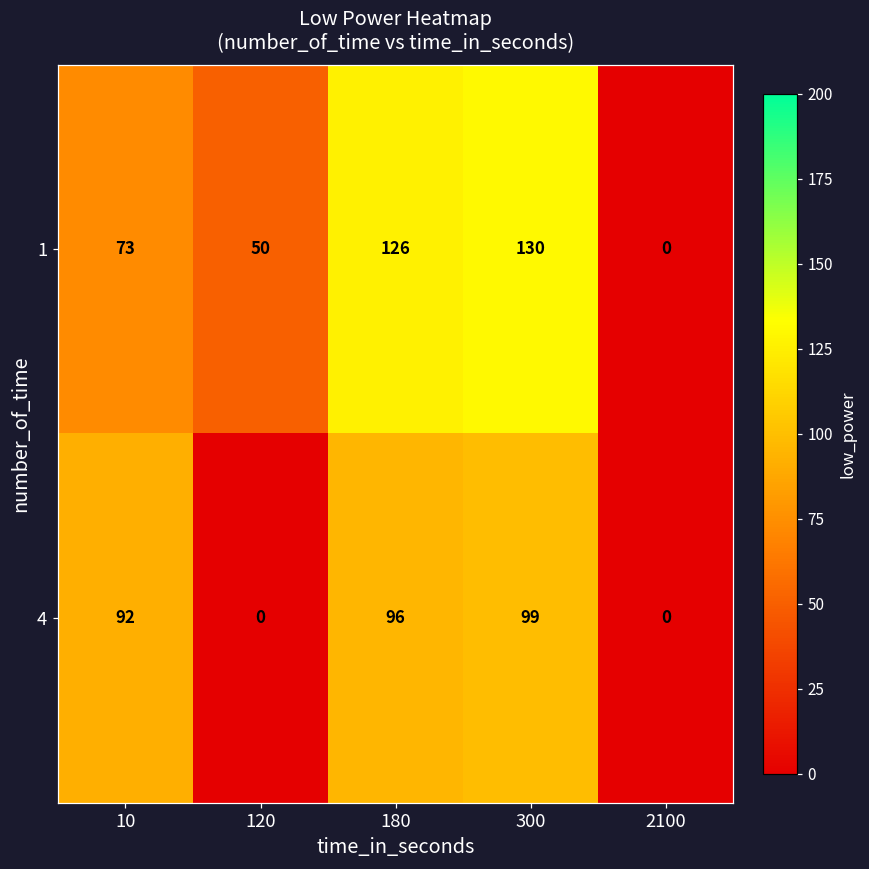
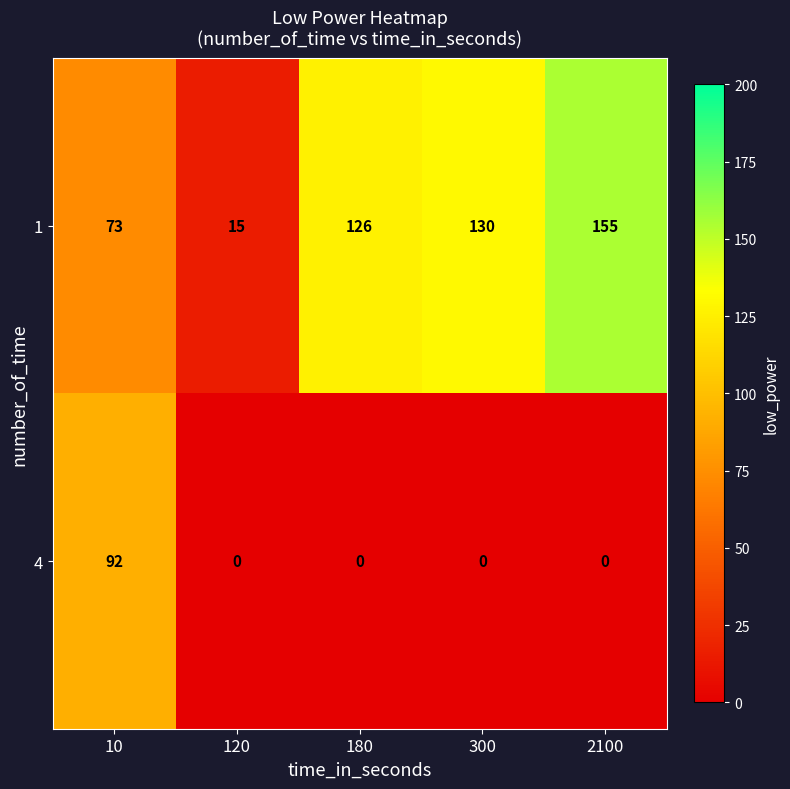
  {
    "1": {
      "10": 73,
-     "120": 50,
+     "120": 15,
      "180": 126,
      "300": 130,
-     "2100": 0
+     "2100": 155
    },
    "4": {
      "10": 92,
      "120": 0,
-     "180": 96,
-     "300": 99,
+     "180": 0,
+     "300": 0,
      "2100": 0
    }
  }
